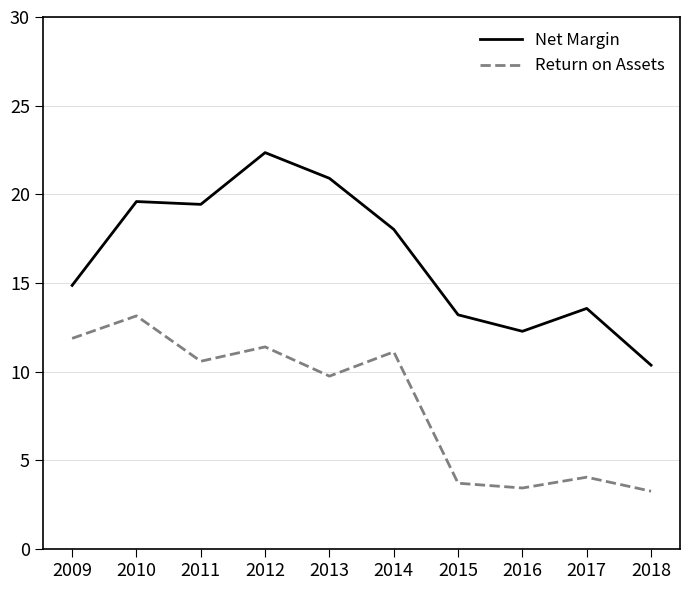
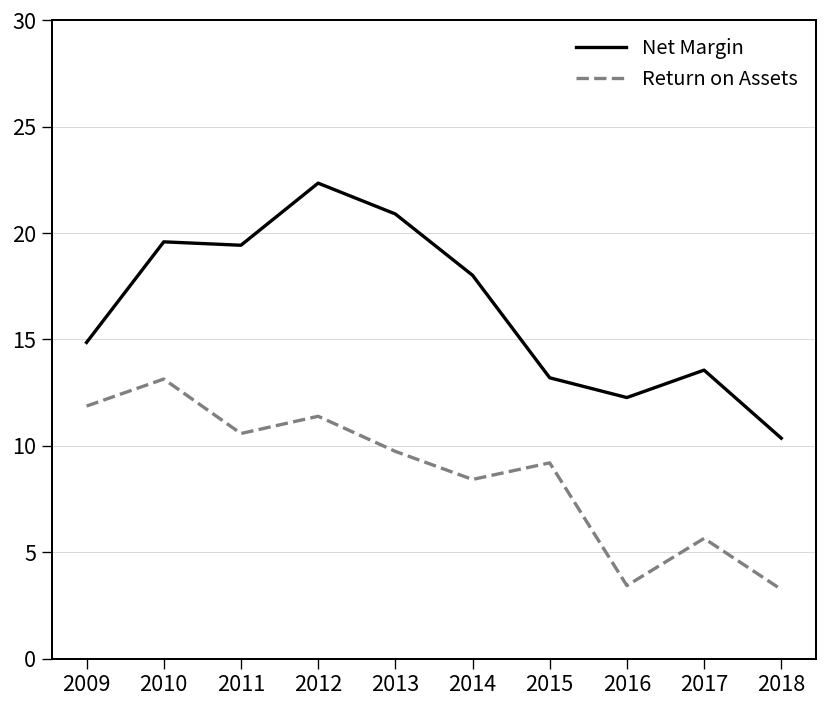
  {
    "Net Margin": {
      "2009": 14.9,
      "2010": 19.6,
      "2011": 19.4,
      "2012": 22.4,
      "2013": 20.9,
      "2014": 18.0,
      "2015": 13.2,
      "2016": 12.3,
      "2017": 13.6,
      "2018": 10.4
    },
    "Return on Assets": {
      "2009": 11.9,
      "2010": 13.1,
      "2011": 10.6,
      "2012": 11.4,
      "2013": 9.7,
-     "2014": 11.1,
-     "2015": 3.7,
+     "2014": 8.4,
+     "2015": 9.2,
      "2016": 3.4,
-     "2017": 4.0,
+     "2017": 5.7,
      "2018": 3.3
    }
  }
